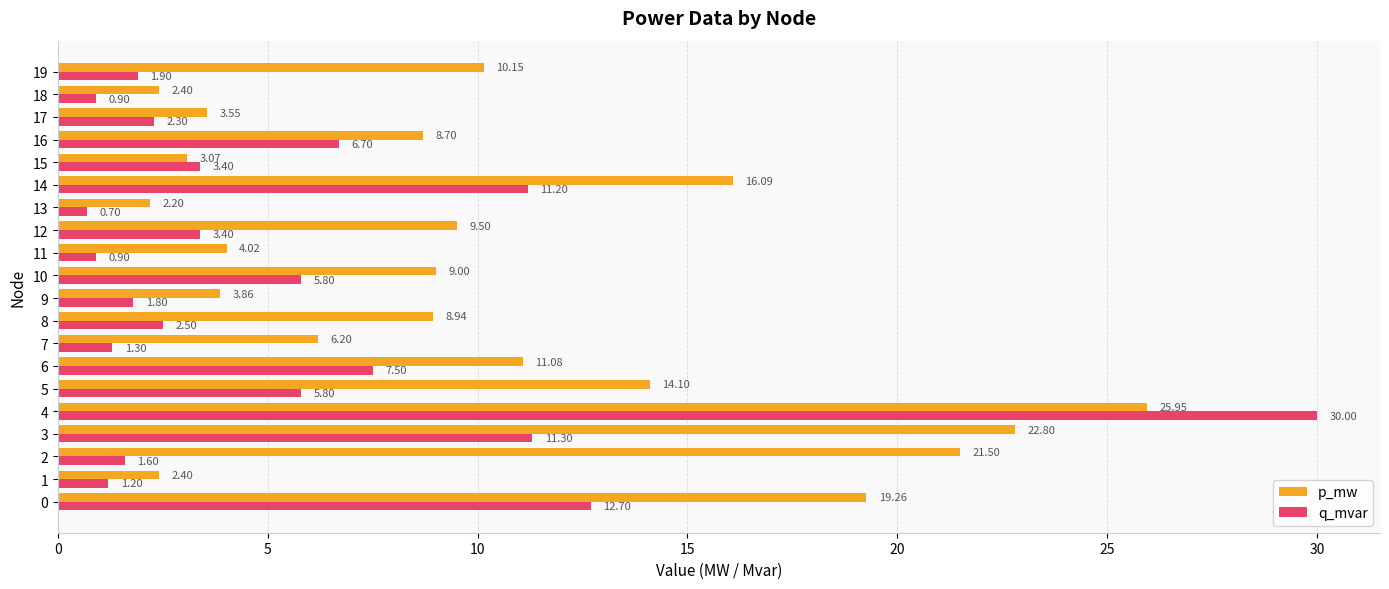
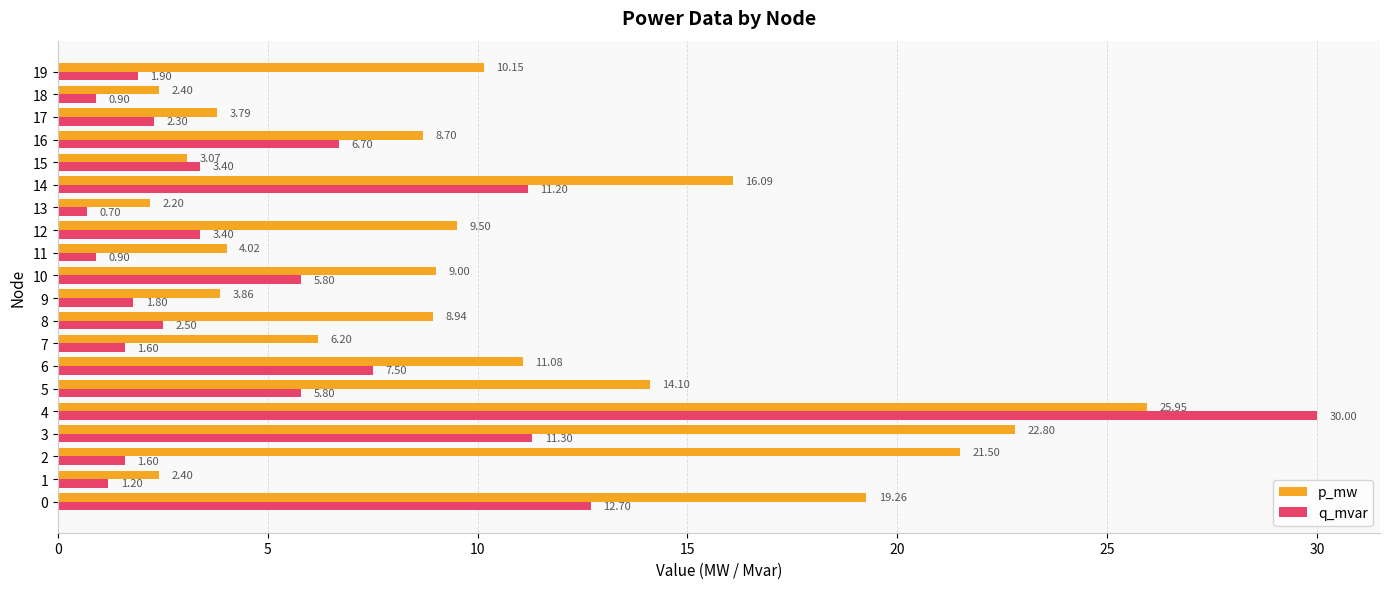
  {
    "p_mw": {
      "19": 10.15,
      "18": 2.40,
-     "17": 3.55,
+     "17": 3.79,
      "16": 8.70,
      "15": 3.07,
      "14": 16.09,
      "13": 2.20,
      "12": 9.50,
      "11": 4.02,
      "10": 9.00,
      "9": 3.86,
      "8": 8.94,
      "7": 6.20,
      "6": 11.08,
      "5": 14.10,
      "4": 25.95,
      "3": 22.80,
      "2": 21.50,
      "1": 2.40,
      "0": 19.26
    },
    "q_mvar": {
      "19": 1.90,
      "18": 0.90,
      "17": 2.30,
      "16": 6.70,
      "15": 3.40,
      "14": 11.20,
      "13": 0.70,
      "12": 3.40,
      "11": 0.90,
      "10": 5.80,
      "9": 1.80,
      "8": 2.50,
-     "7": 1.30,
+     "7": 1.60,
      "6": 7.50,
      "5": 5.80,
      "4": 30.00,
      "3": 11.30,
      "2": 1.60,
      "1": 1.20,
      "0": 12.70
    }
  }
